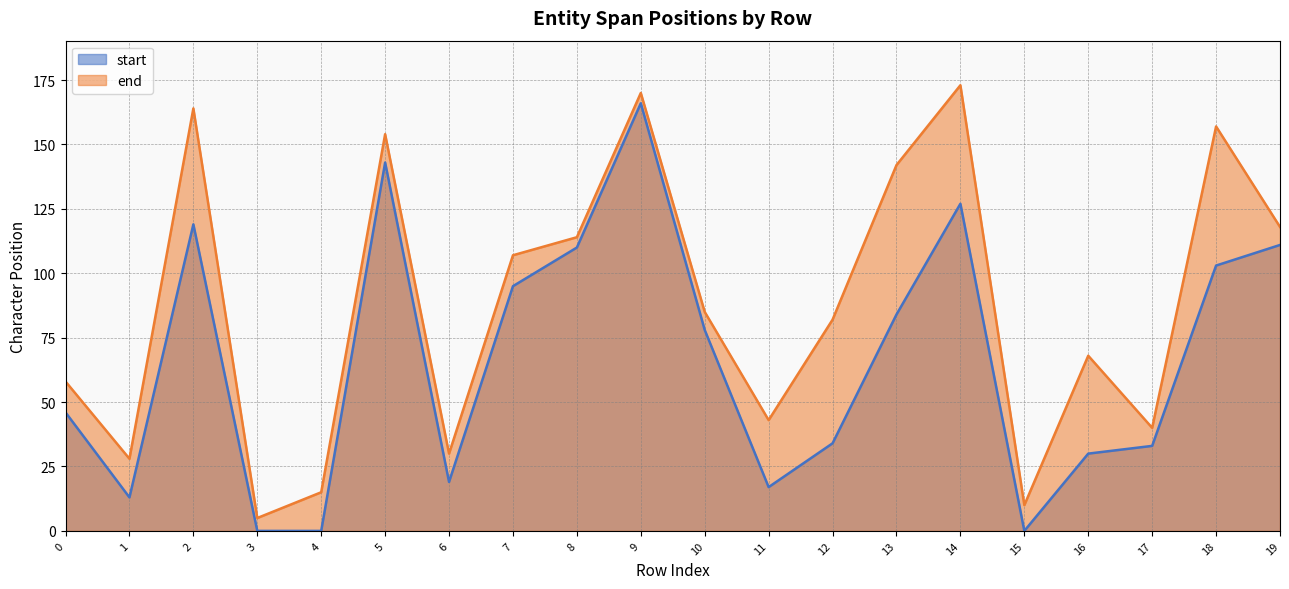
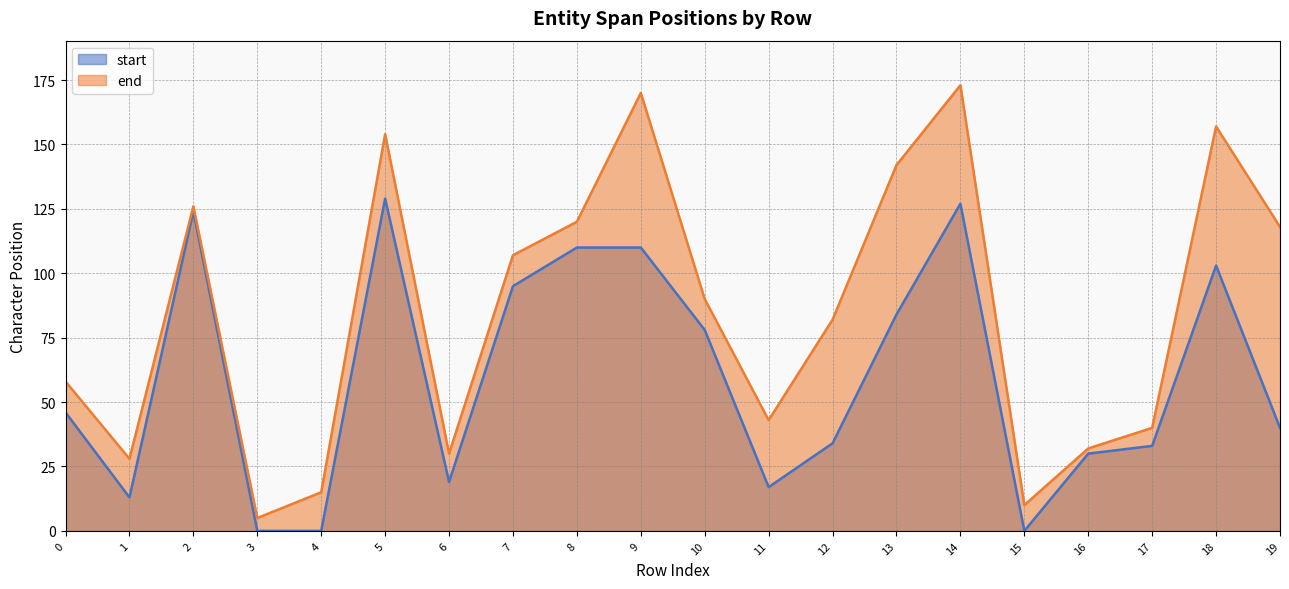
  {
    "start": {
      "0": 46,
      "1": 13,
-     "2": 119,
+     "2": 124,
      "3": 0,
      "4": 0,
-     "5": 143,
+     "5": 129,
      "6": 19,
      "7": 95,
      "8": 110,
-     "9": 166,
+     "9": 110,
      "10": 78,
      "11": 17,
      "12": 34,
      "13": 84,
      "14": 127,
      "15": 0,
      "16": 30,
      "17": 33,
      "18": 103,
-     "19": 111
+     "19": 40
    },
    "end": {
      "0": 58,
      "1": 28,
-     "2": 164,
+     "2": 126,
      "3": 5,
      "4": 15,
      "5": 154,
      "6": 30,
      "7": 107,
-     "8": 114,
+     "8": 120,
      "9": 170,
-     "10": 85,
+     "10": 90,
      "11": 43,
      "12": 82,
      "13": 142,
      "14": 173,
      "15": 10,
-     "16": 68,
+     "16": 32,
      "17": 40,
      "18": 157,
      "19": 118
    }
  }
